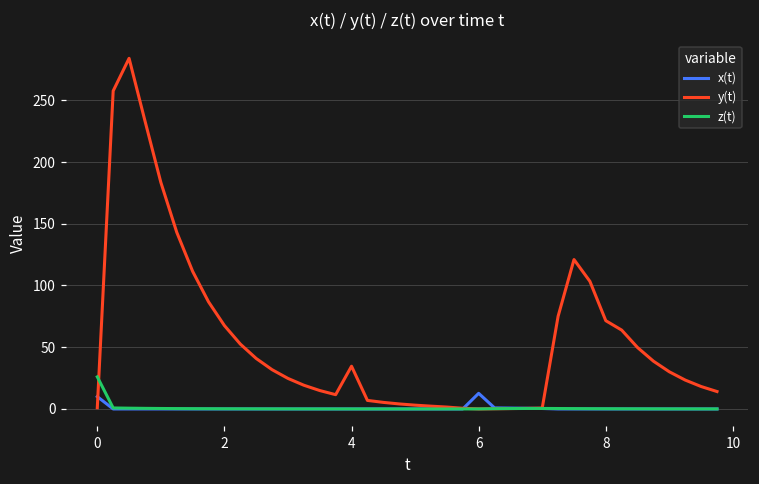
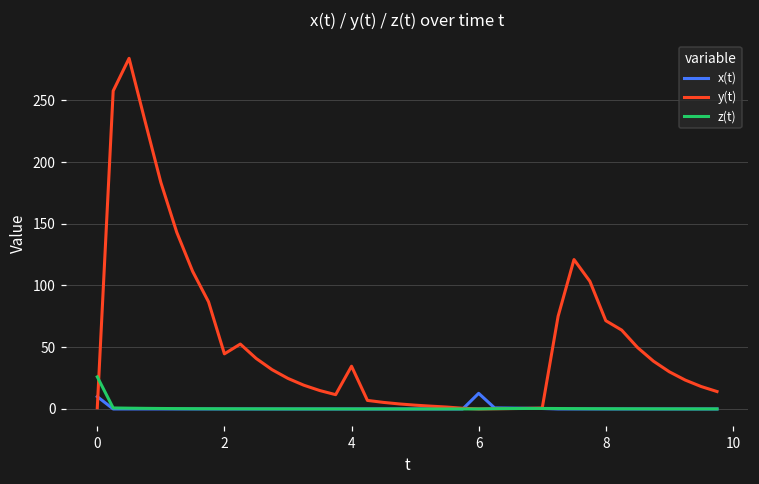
  {
    "x(t)": {
      "0": 10,
      "6": 13
    },
    "y(t)": {
      "0": 1,
-     "2": 68,
+     "2": 45,
      "4": 35,
      "8": 71
    },
    "z(t)": {
      "0": 26
    }
  }
